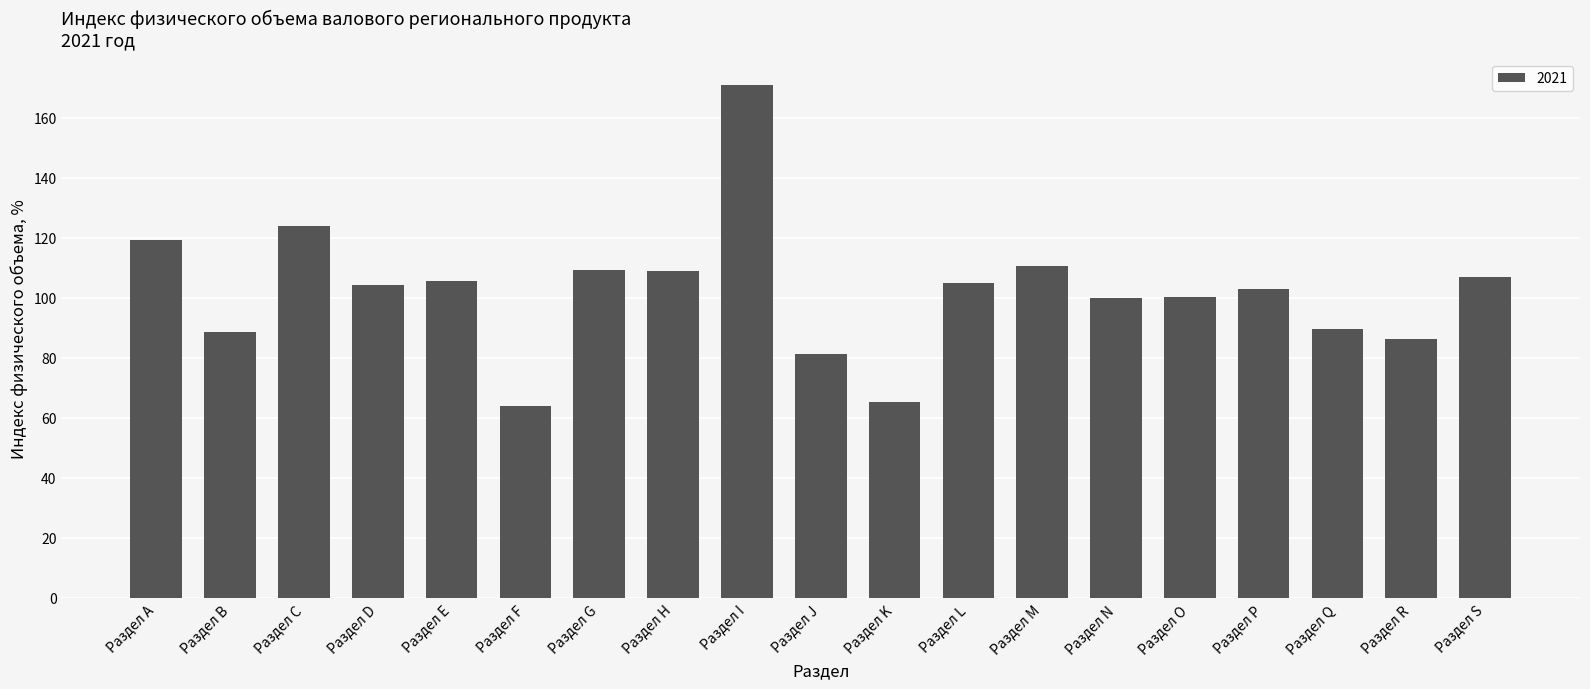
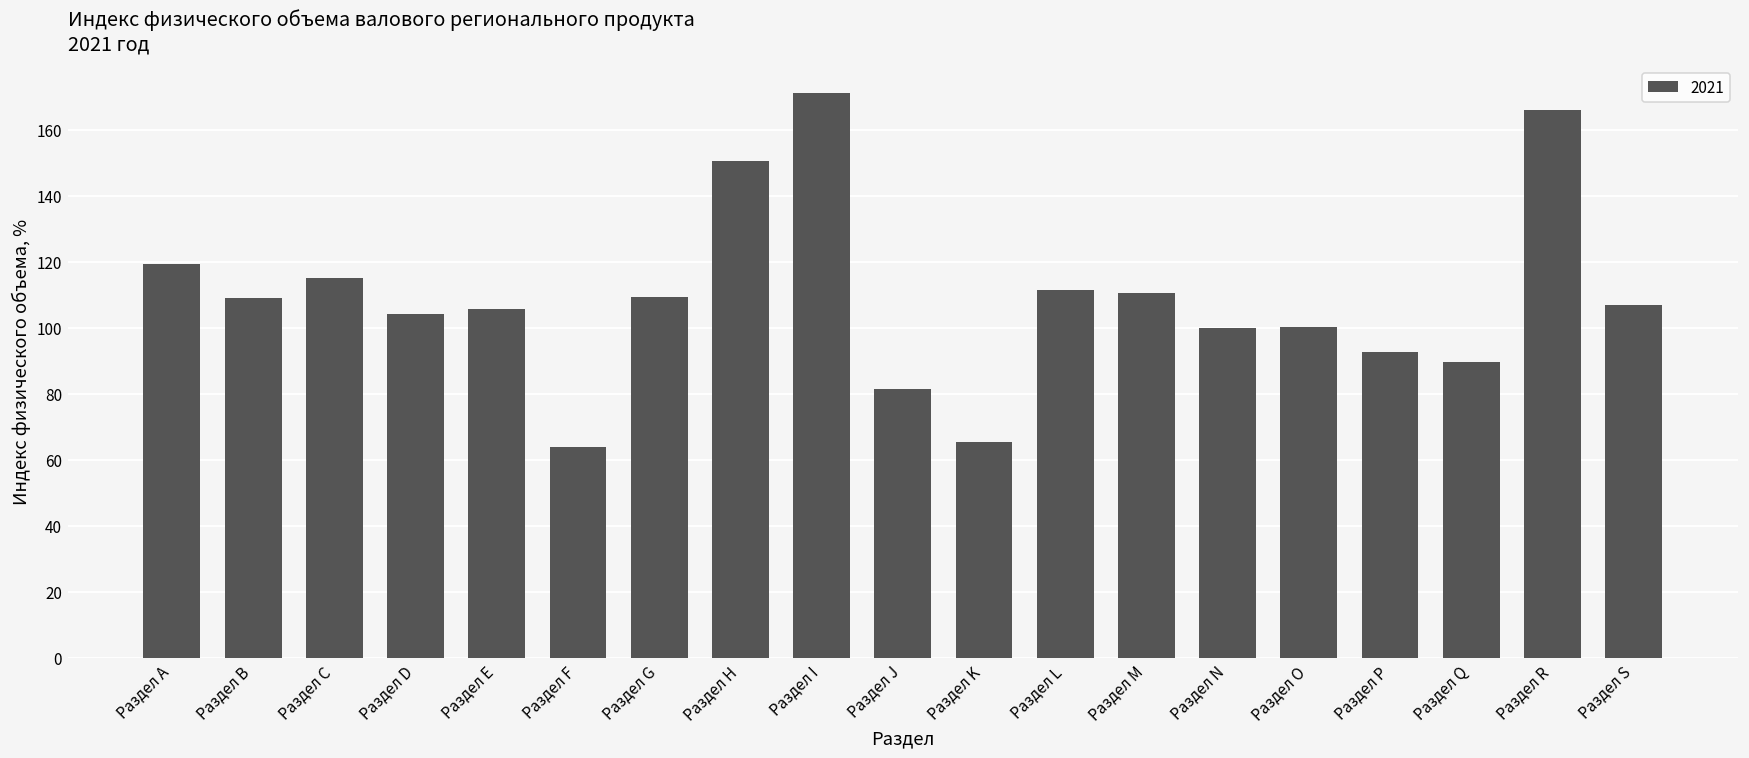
  {
    "Раздел A": 119,
-   "Раздел B": 89,
-   "Раздел C": 124,
+   "Раздел B": 109,
+   "Раздел C": 115,
    "Раздел D": 104,
    "Раздел E": 106,
    "Раздел F": 64,
    "Раздел G": 109,
-   "Раздел H": 109,
+   "Раздел H": 151,
    "Раздел I": 171,
    "Раздел J": 81,
    "Раздел K": 65,
-   "Раздел L": 105,
+   "Раздел L": 111,
    "Раздел M": 111,
    "Раздел N": 100,
    "Раздел О": 100,
-   "Раздел P": 103,
+   "Раздел P": 93,
    "Раздел Q": 90,
-   "Раздел R": 86,
+   "Раздел R": 166,
    "Раздел S": 107
  }
